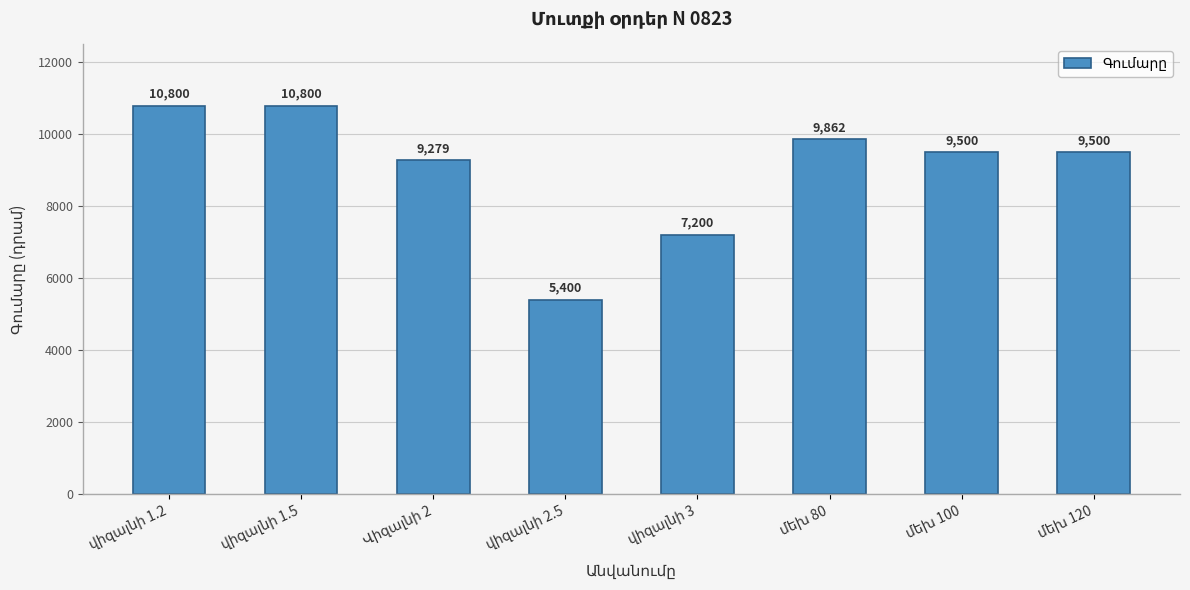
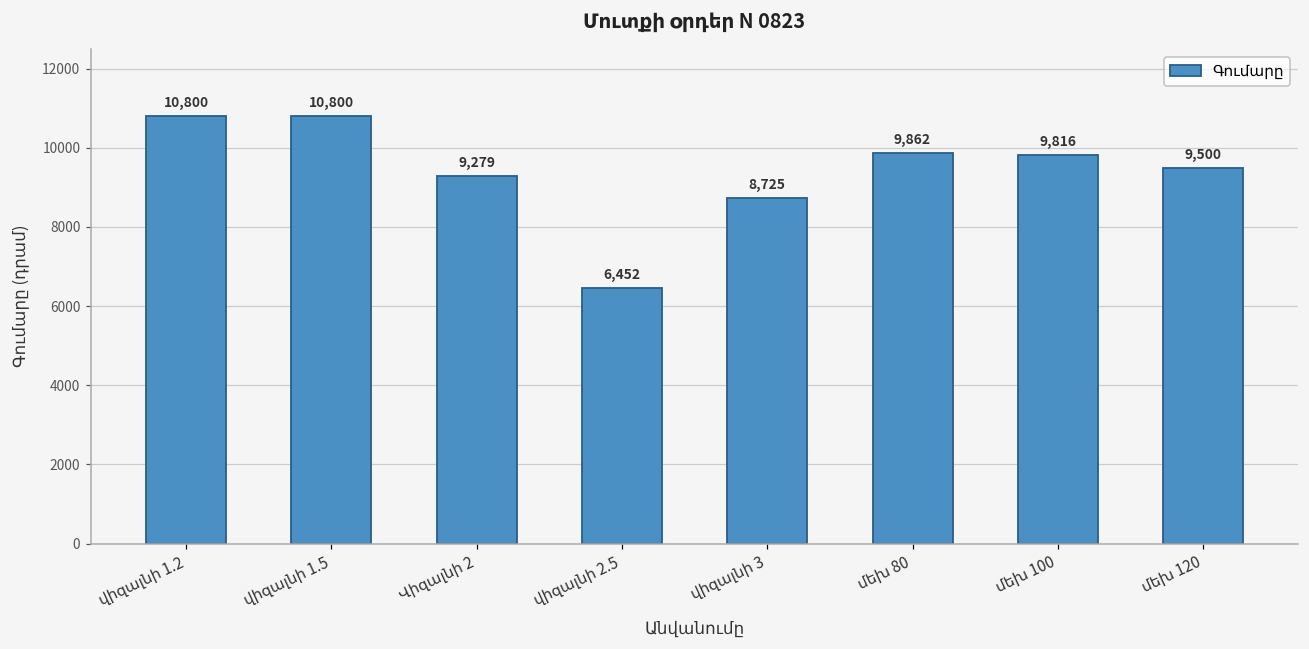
  {
    "վիզալնի 1.2": "10,800",
    "վիզալնի 1.5": "10,800",
    "Վիզալնի 2": "9,279",
-   "վիզալնի 2.5": "5,400",
-   "վիզալնի 3": "7,200",
+   "վիզալնի 2.5": "6,452",
+   "վիզալնի 3": "8,725",
    "մեխ 80": "9,862",
-   "մեխ 100": "9,500",
+   "մեխ 100": "9,816",
    "մեխ 120": "9,500"
  }
